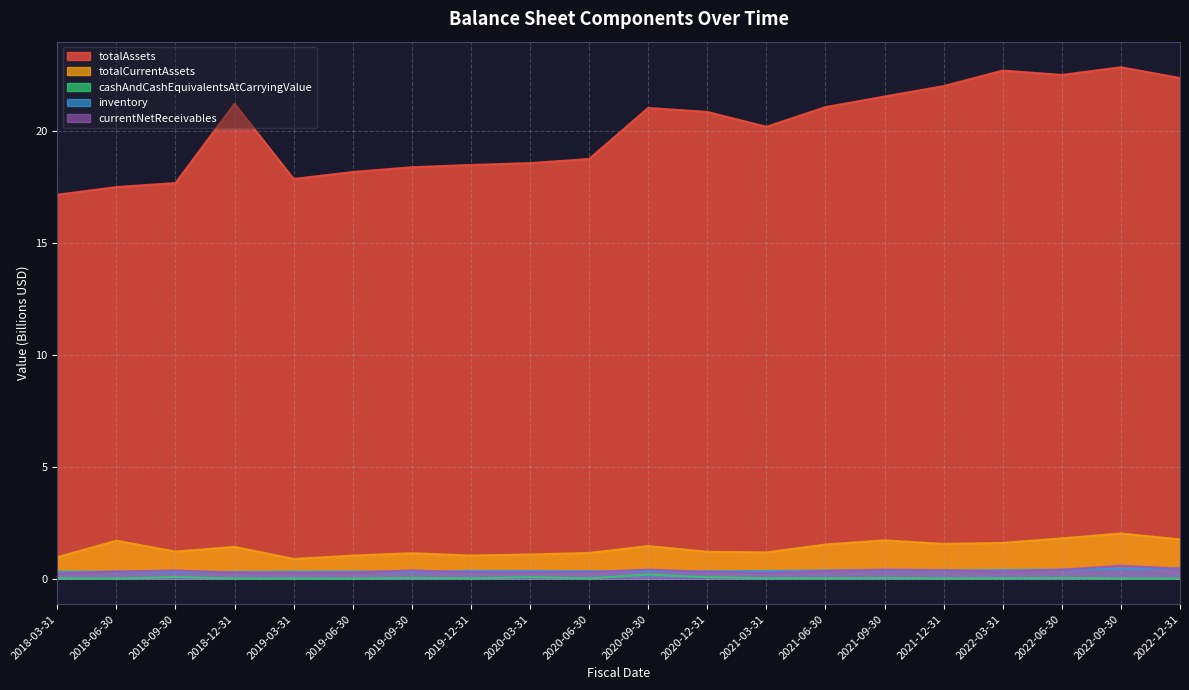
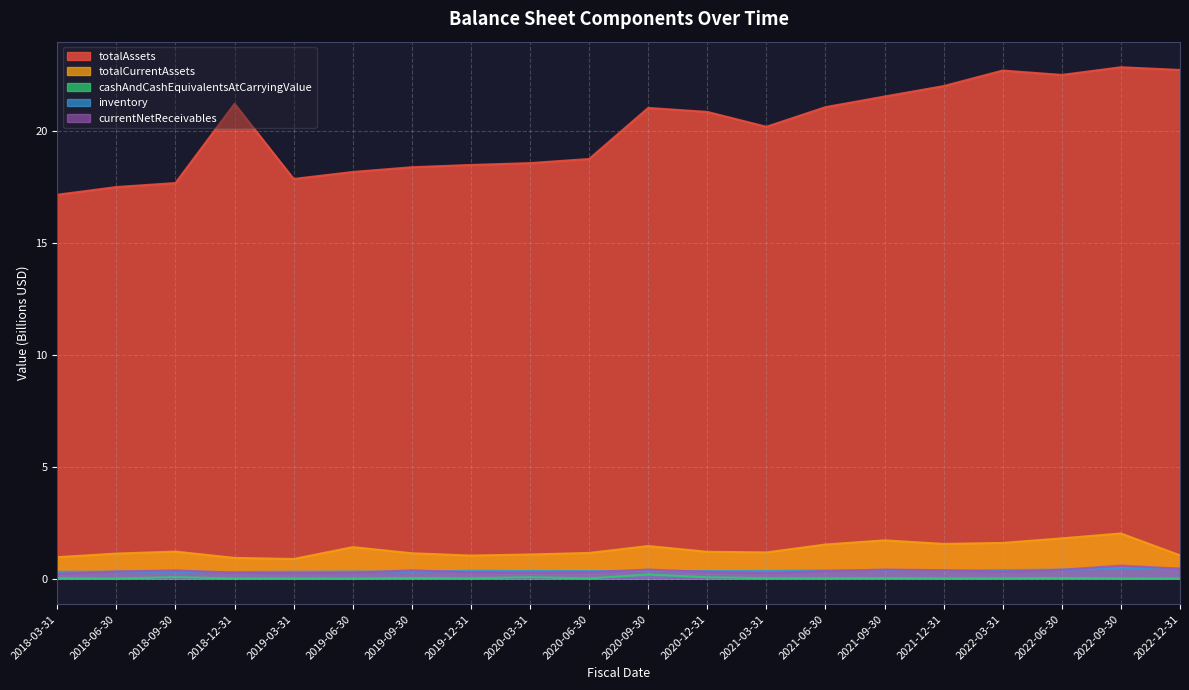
  {
    "totalAssets": {
      "2018-03-31": 17.1,
      "2018-06-30": 17.5,
      "2018-09-30": 17.7,
      "2019-03-31": 17.9,
      "2019-06-30": 18.2,
      "2019-09-30": 18.4,
      "2019-12-31": 18.5,
      "2020-03-31": 18.6,
      "2020-06-30": 18.7,
      "2020-09-30": 21.0,
      "2020-12-31": 20.8,
      "2021-03-31": 20.2,
      "2021-06-30": 21.1,
      "2021-09-30": 21.5,
      "2021-12-31": 22.0,
      "2022-03-31": 22.7,
      "2022-06-30": 22.5,
      "2022-09-30": 22.8,
-     "2022-12-31": 22.4
+     "2022-12-31": 22.7
    },
    "totalCurrentAssets": {
      "2018-03-31": 1.0,
-     "2018-06-30": 1.7,
+     "2018-06-30": 1.1,
      "2018-09-30": 1.2,
-     "2018-12-31": 1.4,
+     "2018-12-31": 0.9,
      "2019-03-31": 0.9,
-     "2019-06-30": 1.0,
+     "2019-06-30": 1.4,
      "2019-09-30": 1.1,
      "2019-12-31": 1.0,
      "2020-03-31": 1.1,
      "2020-06-30": 1.1,
      "2020-09-30": 1.5,
      "2020-12-31": 1.2,
      "2021-03-31": 1.2,
      "2021-06-30": 1.5,
      "2021-09-30": 1.7,
      "2021-12-31": 1.6,
      "2022-03-31": 1.6,
      "2022-06-30": 1.8,
      "2022-09-30": 2.0,
-     "2022-12-31": 1.8
+     "2022-12-31": 1.0
    },
    "cashAndCashEquivalentsAtCarryingValue": {
      "2018-03-31": 0.0,
      "2018-06-30": 0.0,
      "2018-09-30": 0.1,
      "2018-12-31": 0.0,
      "2019-03-31": 0.0,
      "2019-06-30": 0.0,
      "2019-09-30": 0.0,
      "2019-12-31": 0.0,
      "2020-03-31": 0.1,
      "2020-06-30": 0.0,
      "2020-09-30": 0.2,
      "2020-12-31": 0.1,
      "2021-03-31": 0.0,
      "2021-06-30": 0.0,
      "2021-09-30": 0.0,
      "2021-12-31": 0.0,
      "2022-03-31": 0.0,
      "2022-06-30": 0.0,
      "2022-09-30": 0.0,
      "2022-12-31": 0.0
    },
    "inventory": {
      "2022-09-30": 0.4
    },
    "currentNetReceivables": {
      "2022-09-30": 0.6
    }
  }
